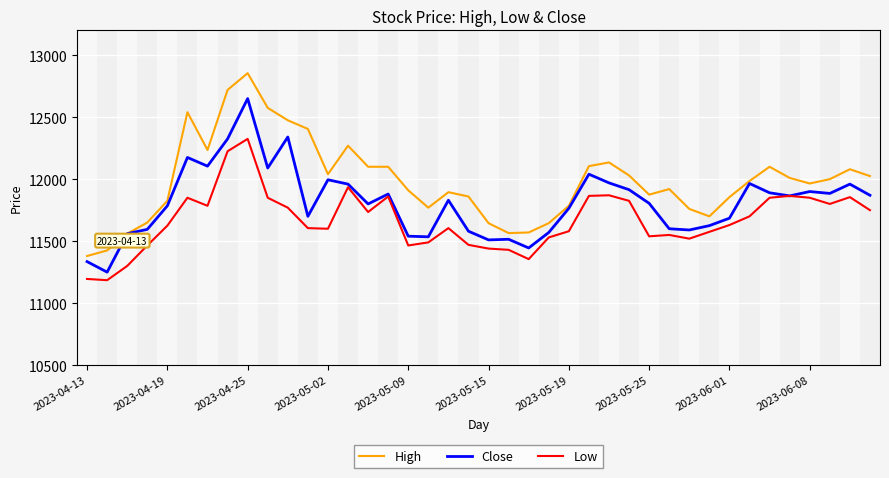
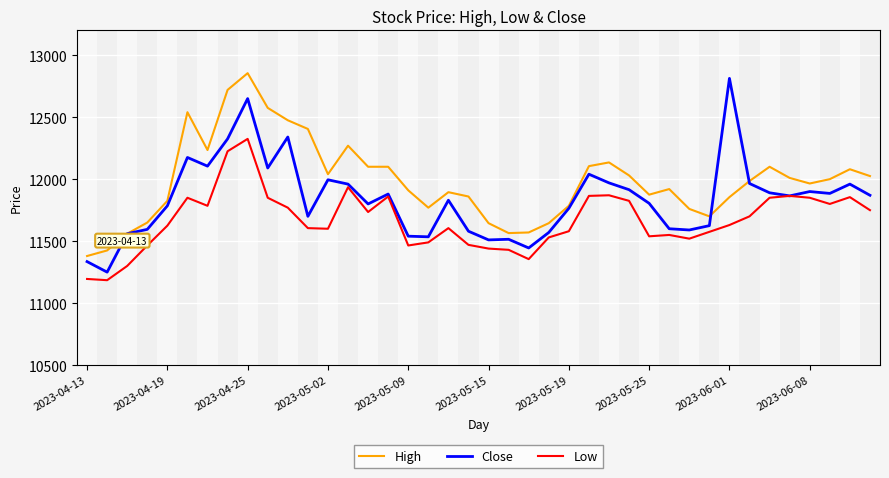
  {
    "High": {
      "2023-04-13": 11380,
      "2023-04-19": 11830,
      "2023-04-25": 12860,
      "2023-05-02": 12040,
      "2023-05-09": 11910,
      "2023-05-15": 11650,
      "2023-05-25": 11880,
      "2023-06-01": 11860,
      "2023-06-08": 11970
    },
    "Close": {
      "2023-04-13": 11340,
      "2023-04-19": 11790,
      "2023-04-25": 12650,
      "2023-05-02": 12000,
      "2023-05-09": 11540,
      "2023-05-15": 11510,
      "2023-05-25": 11810,
-     "2023-06-01": 11690,
+     "2023-06-01": 12810,
      "2023-06-08": 11900
    },
    "Low": {
      "2023-04-13": 11200,
      "2023-04-19": 11630,
      "2023-04-25": 12330,
      "2023-05-02": 11600,
      "2023-05-09": 11470,
      "2023-05-15": 11440,
      "2023-05-19": 11580,
      "2023-05-25": 11540,
      "2023-06-01": 11630,
      "2023-06-08": 11850
    }
  }
